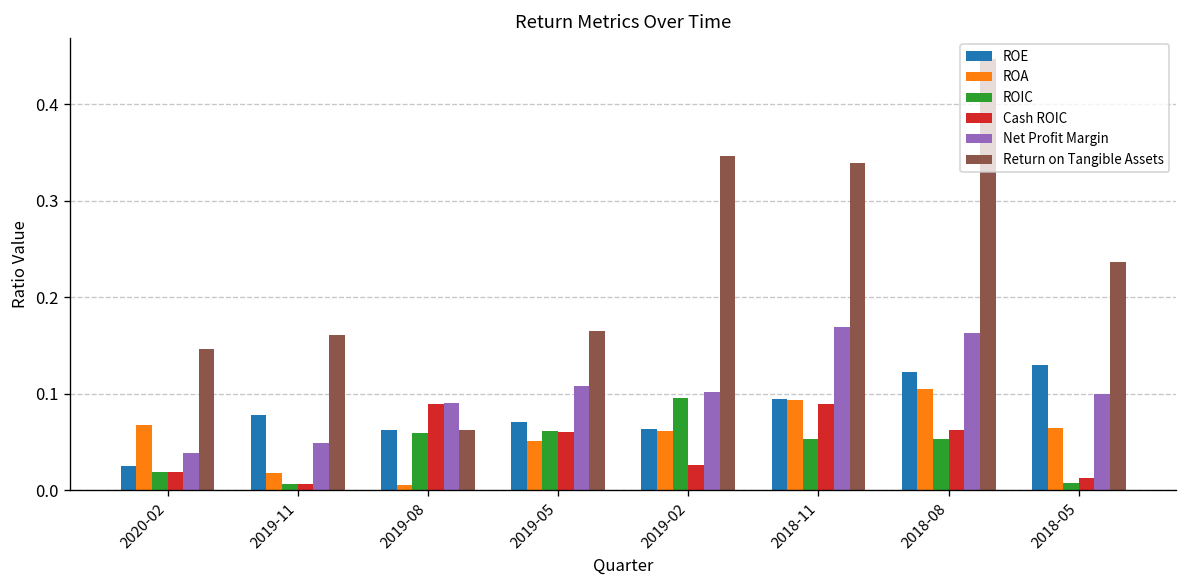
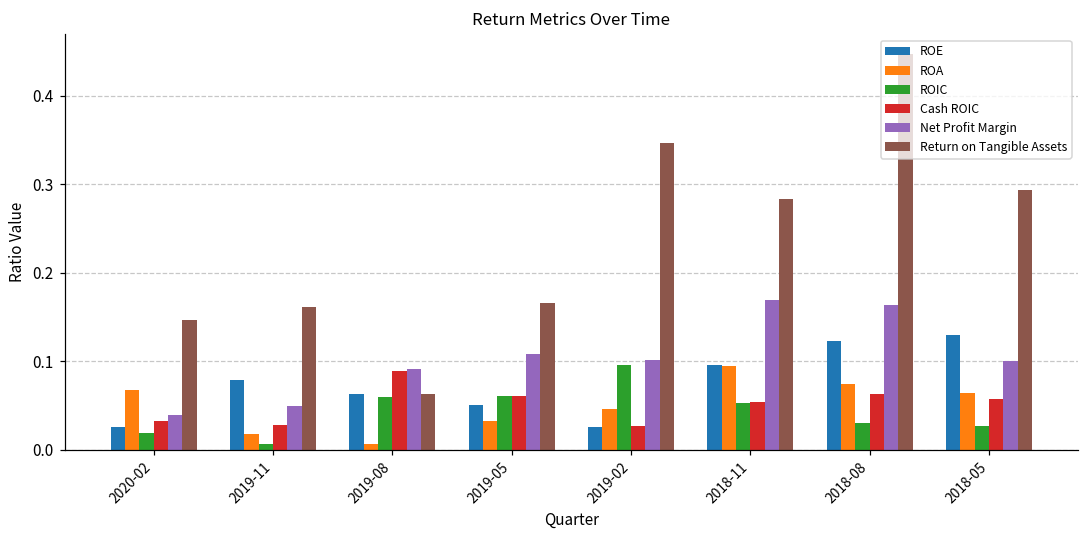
  {
    "ROE": {
      "2020-02": 0.03,
      "2019-11": 0.08,
      "2019-08": 0.06,
-     "2019-05": 0.07,
-     "2019-02": 0.06,
+     "2019-05": 0.05,
+     "2019-02": 0.03,
      "2018-11": 0.10,
      "2018-08": 0.12,
      "2018-05": 0.13
    },
    "ROA": {
      "2020-02": 0.07,
      "2019-11": 0.02,
      "2019-08": 0.01,
-     "2019-05": 0.05,
-     "2019-02": 0.06,
+     "2019-05": 0.03,
+     "2019-02": 0.05,
      "2018-11": 0.09,
-     "2018-08": 0.10,
+     "2018-08": 0.07,
      "2018-05": 0.06
    },
    "ROIC": {
      "2020-02": 0.02,
      "2019-11": 0.01,
      "2019-08": 0.06,
      "2019-05": 0.06,
      "2019-02": 0.10,
      "2018-11": 0.05,
-     "2018-08": 0.05,
-     "2018-05": 0.01
+     "2018-08": 0.03,
+     "2018-05": 0.03
    },
    "Cash ROIC": {
-     "2020-02": 0.02,
-     "2019-11": 0.01,
+     "2020-02": 0.03,
+     "2019-11": 0.03,
      "2019-08": 0.09,
      "2019-05": 0.06,
      "2019-02": 0.03,
-     "2018-11": 0.09,
+     "2018-11": 0.05,
      "2018-08": 0.06,
-     "2018-05": 0.01
+     "2018-05": 0.06
    },
    "Net Profit Margin": {
      "2020-02": 0.04,
      "2019-11": 0.05,
      "2019-08": 0.09,
      "2019-05": 0.11,
      "2019-02": 0.10,
      "2018-11": 0.17,
      "2018-08": 0.16,
      "2018-05": 0.10
    },
    "Return on Tangible Assets": {
      "2020-02": 0.15,
      "2019-11": 0.16,
      "2019-08": 0.06,
      "2019-05": 0.17,
      "2019-02": 0.35,
-     "2018-11": 0.34,
-     "2018-05": 0.24
+     "2018-11": 0.28,
+     "2018-05": 0.29
    }
  }
